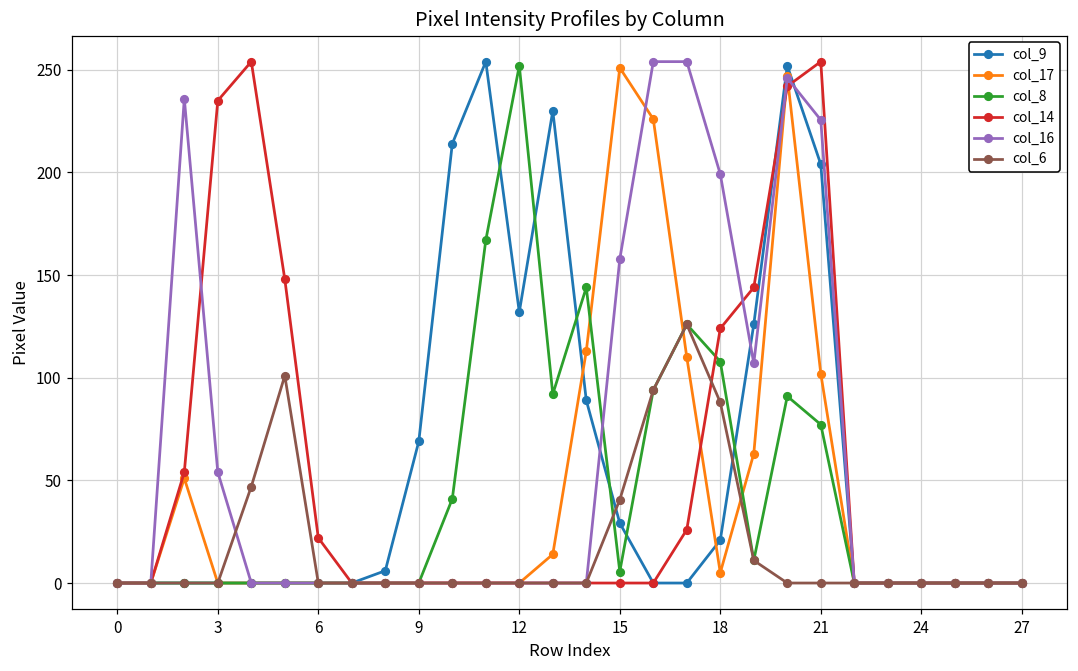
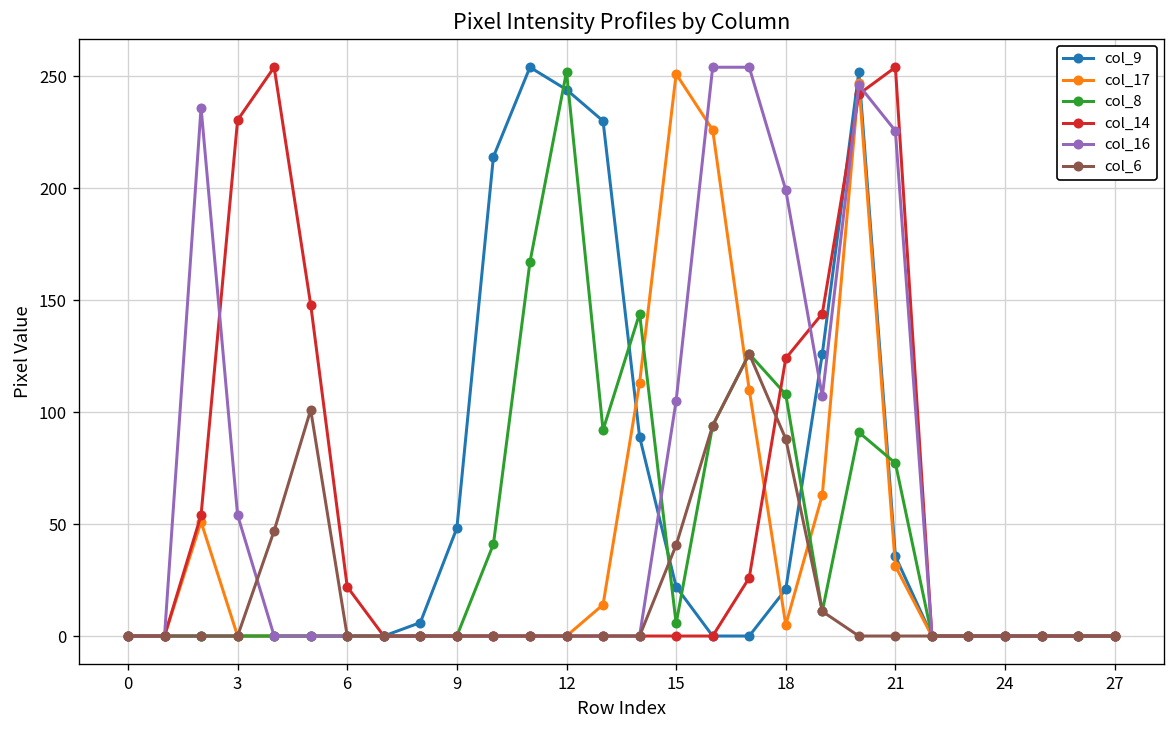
  {
    "col_9": {
-     "9": 69,
-     "12": 132,
-     "15": 29,
+     "9": 48,
+     "12": 244,
+     "15": 22,
      "18": 21,
-     "21": 204
+     "21": 36
    },
    "col_17": {
      "15": 251,
      "18": 5,
-     "21": 102
+     "21": 31
    },
    "col_8": {
      "12": 252,
      "15": 6,
      "18": 108,
      "21": 77
    },
    "col_14": {
-     "3": 235,
+     "3": 230,
      "6": 22,
      "15": 0,
      "18": 124,
      "21": 254
    },
    "col_16": {
      "3": 54,
-     "15": 158,
+     "15": 105,
      "18": 199,
      "21": 226
    },
    "col_6": {
      "15": 41,
      "18": 88,
      "21": 0
    }
  }
